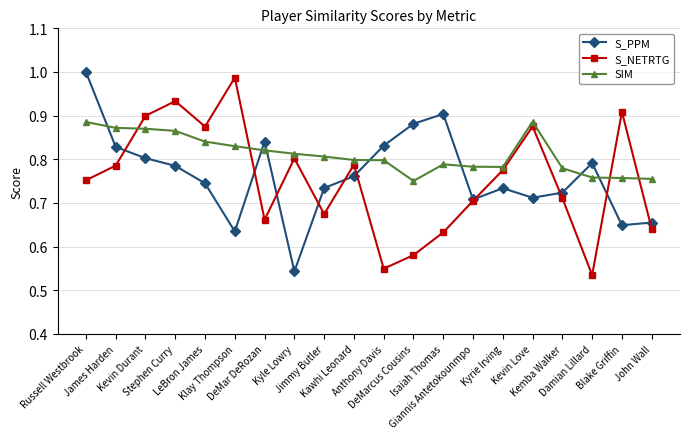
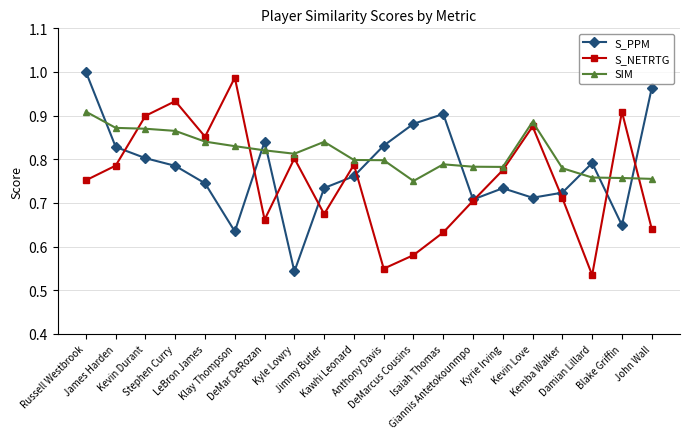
  {
    "S_PPM": {
      "Russell Westbrook": 1.00,
      "James Harden": 0.83,
      "Kevin Durant": 0.80,
      "Stephen Curry": 0.78,
      "LeBron James": 0.74,
      "Klay Thompson": 0.63,
      "DeMar DeRozan": 0.84,
      "Kyle Lowry": 0.54,
      "Jimmy Butler": 0.73,
      "Kawhi Leonard": 0.76,
      "Anthony Davis": 0.83,
      "DeMarcus Cousins": 0.88,
      "Isaiah Thomas": 0.90,
      "Kyrie Irving": 0.73,
      "Kevin Love": 0.71,
      "Kemba Walker": 0.72,
      "Damian Lillard": 0.79,
      "Blake Griffin": 0.65,
-     "John Wall": 0.66
+     "John Wall": 0.96
    },
    "S_NETRTG": {
      "Russell Westbrook": 0.75,
      "James Harden": 0.79,
      "Kevin Durant": 0.90,
      "Stephen Curry": 0.93,
-     "LeBron James": 0.87,
+     "LeBron James": 0.85,
      "Klay Thompson": 0.99,
      "DeMar DeRozan": 0.66,
      "Kyle Lowry": 0.80,
      "Jimmy Butler": 0.67,
      "Kawhi Leonard": 0.79,
      "Anthony Davis": 0.55,
      "DeMarcus Cousins": 0.58,
      "Isaiah Thomas": 0.63,
      "Kyrie Irving": 0.78,
      "Kevin Love": 0.88,
      "Kemba Walker": 0.71,
      "Damian Lillard": 0.53,
      "Blake Griffin": 0.91,
      "John Wall": 0.64
    },
    "SIM": {
-     "Russell Westbrook": 0.89,
+     "Russell Westbrook": 0.91,
      "James Harden": 0.87,
      "Kevin Durant": 0.87,
      "Stephen Curry": 0.87,
      "LeBron James": 0.84,
      "Klay Thompson": 0.83,
      "DeMar DeRozan": 0.82,
      "Kyle Lowry": 0.81,
-     "Jimmy Butler": 0.81,
+     "Jimmy Butler": 0.84,
      "Kawhi Leonard": 0.80,
      "Anthony Davis": 0.80,
      "DeMarcus Cousins": 0.75,
      "Isaiah Thomas": 0.79,
      "Giannis Antetokounmpo": 0.78,
      "Kyrie Irving": 0.78,
      "Kevin Love": 0.89,
      "Kemba Walker": 0.78,
      "Damian Lillard": 0.76,
      "Blake Griffin": 0.76,
      "John Wall": 0.76
    }
  }
